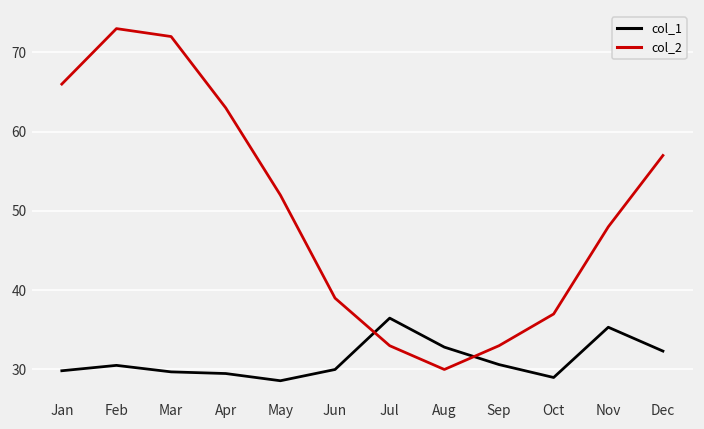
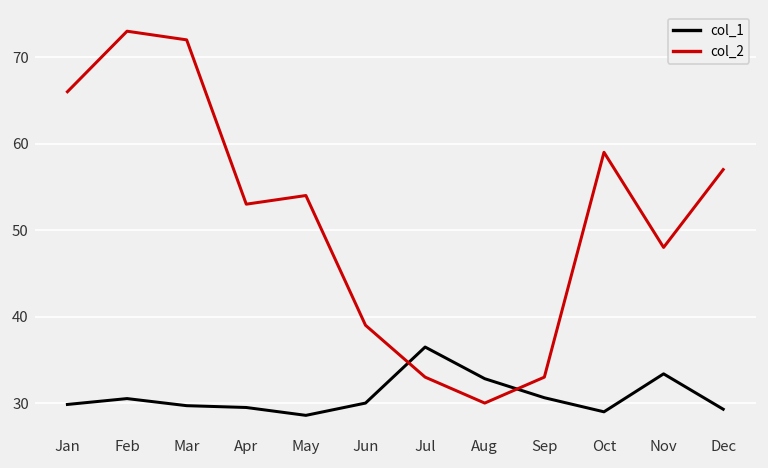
  {
    "col_1": {
      "Jan": 30,
      "Feb": 31,
      "Mar": 30,
      "Apr": 29,
      "May": 29,
      "Jun": 30,
      "Jul": 36,
      "Aug": 33,
      "Sep": 31,
      "Oct": 29,
-     "Nov": 35,
-     "Dec": 32
+     "Nov": 33,
+     "Dec": 29
    },
    "col_2": {
      "Jan": 66,
      "Feb": 73,
      "Mar": 72,
-     "Apr": 63,
-     "May": 52,
+     "Apr": 53,
+     "May": 54,
      "Jun": 39,
      "Jul": 33,
      "Aug": 30,
      "Sep": 33,
-     "Oct": 37,
+     "Oct": 59,
      "Nov": 48,
      "Dec": 57
    }
  }
